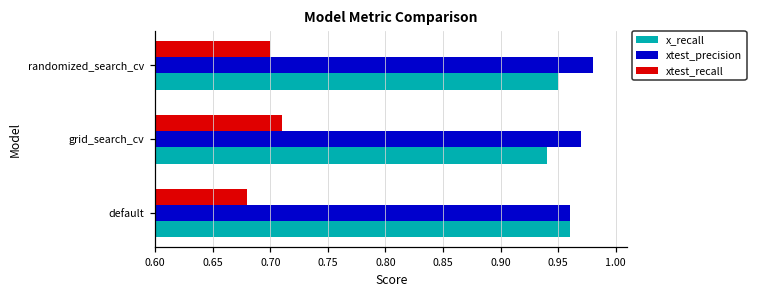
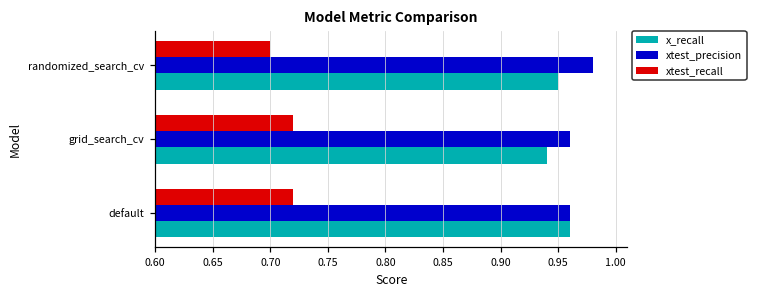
  {
    "x_recall": {
      "randomized_search_cv": 0.95,
      "grid_search_cv": 0.94,
      "default": 0.96
    },
    "xtest_precision": {
      "randomized_search_cv": 0.98,
-     "grid_search_cv": 0.97,
+     "grid_search_cv": 0.96,
      "default": 0.96
    },
    "xtest_recall": {
      "randomized_search_cv": 0.70,
-     "grid_search_cv": 0.71,
-     "default": 0.68
+     "grid_search_cv": 0.72,
+     "default": 0.72
    }
  }
